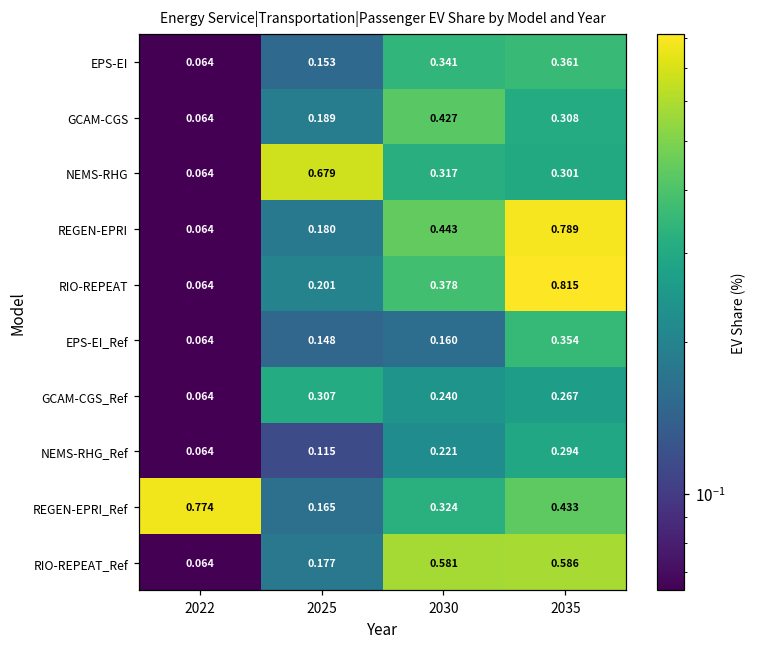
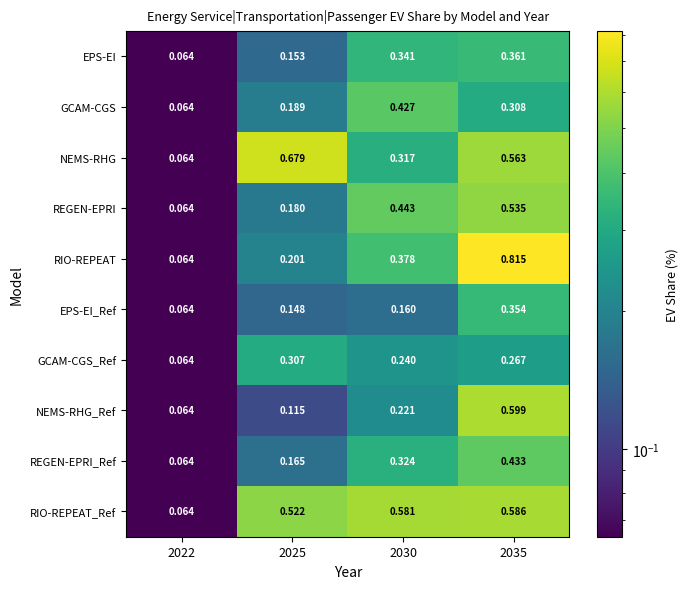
  {
    "EPS-EI": {
      "2022": 0.064,
      "2025": 0.153,
      "2030": 0.341,
      "2035": 0.361
    },
    "GCAM-CGS": {
      "2022": 0.064,
      "2025": 0.189,
      "2030": 0.427,
      "2035": 0.308
    },
    "NEMS-RHG": {
      "2022": 0.064,
      "2025": 0.679,
      "2030": 0.317,
-     "2035": 0.301
+     "2035": 0.563
    },
    "REGEN-EPRI": {
      "2022": 0.064,
      "2025": 0.180,
      "2030": 0.443,
-     "2035": 0.789
+     "2035": 0.535
    },
    "RIO-REPEAT": {
      "2022": 0.064,
      "2025": 0.201,
      "2030": 0.378,
      "2035": 0.815
    },
    "EPS-EI_Ref": {
      "2022": 0.064,
      "2025": 0.148,
      "2030": 0.160,
      "2035": 0.354
    },
    "GCAM-CGS_Ref": {
      "2022": 0.064,
      "2025": 0.307,
      "2030": 0.240,
      "2035": 0.267
    },
    "NEMS-RHG_Ref": {
      "2022": 0.064,
      "2025": 0.115,
      "2030": 0.221,
-     "2035": 0.294
+     "2035": 0.599
    },
    "REGEN-EPRI_Ref": {
-     "2022": 0.774,
+     "2022": 0.064,
      "2025": 0.165,
      "2030": 0.324,
      "2035": 0.433
    },
    "RIO-REPEAT_Ref": {
      "2022": 0.064,
-     "2025": 0.177,
+     "2025": 0.522,
      "2030": 0.581,
      "2035": 0.586
    }
  }
